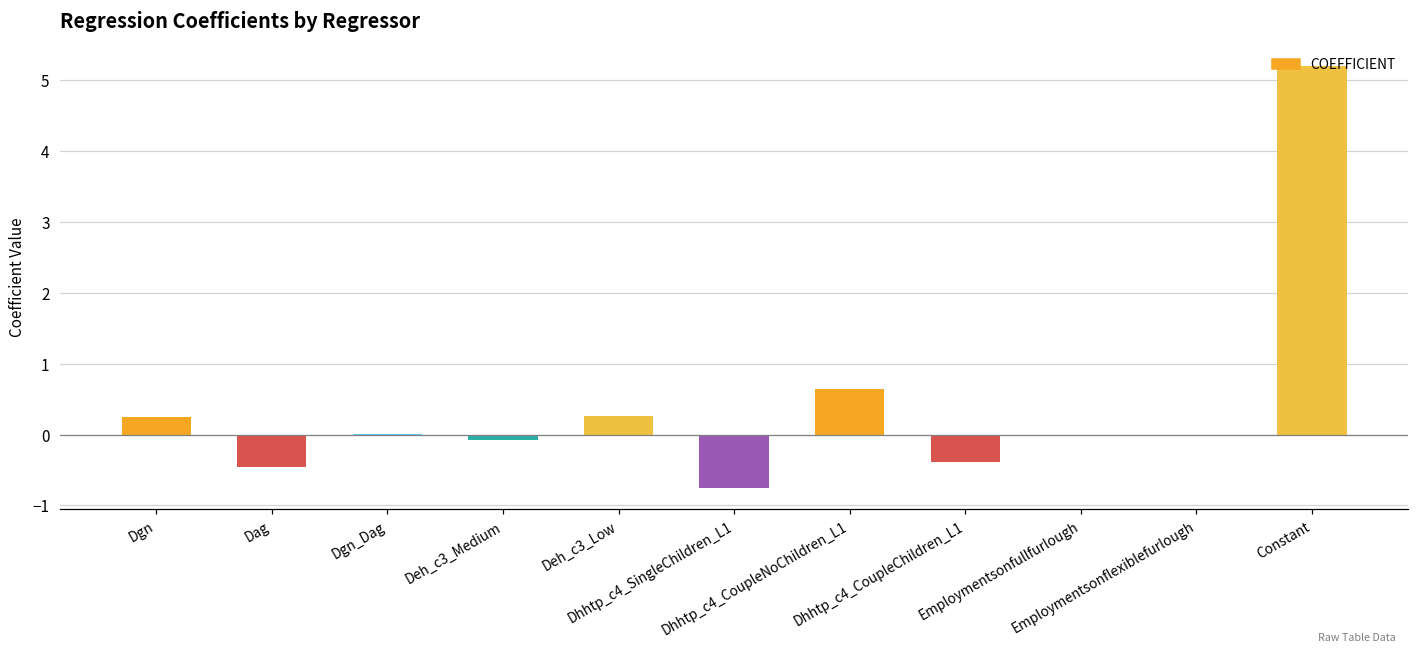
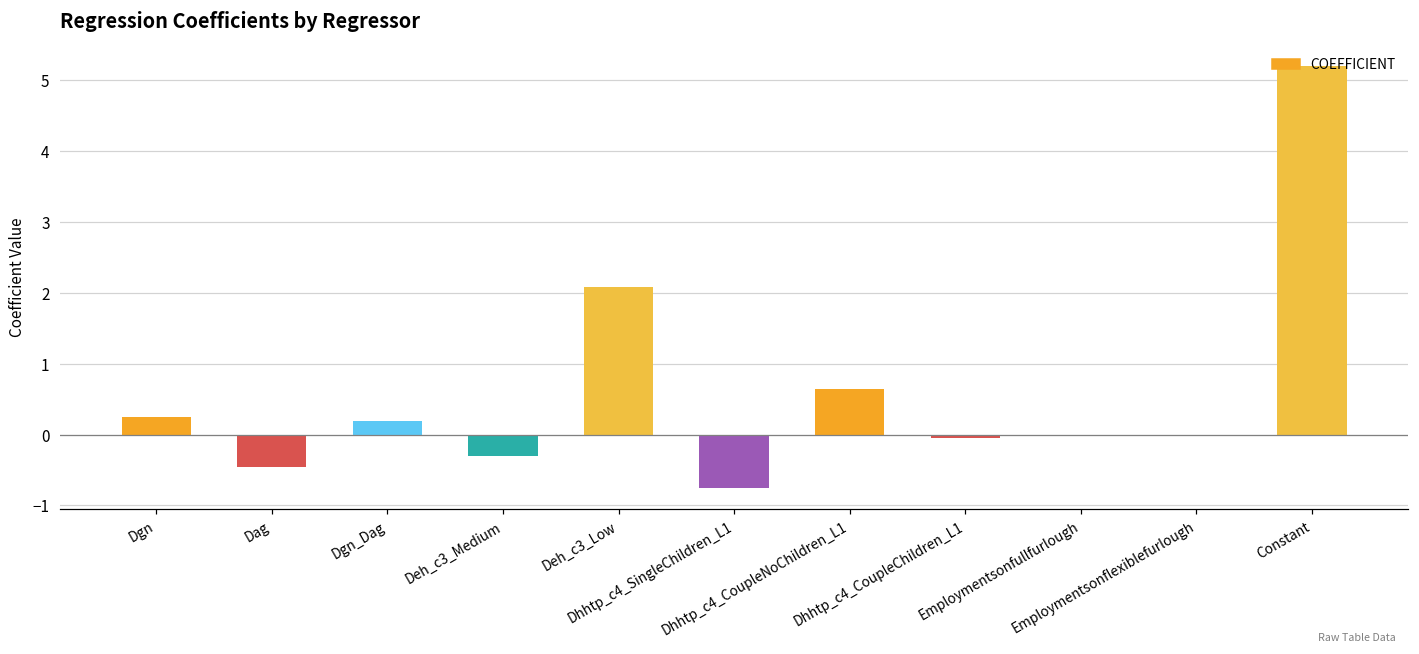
  {
    "Dgn": 0.3,
    "Dag": -0.5,
-   "Dgn_Dag": 0.0,
-   "Deh_c3_Medium": -0.1,
-   "Deh_c3_Low": 0.3,
+   "Dgn_Dag": 0.2,
+   "Deh_c3_Medium": -0.3,
+   "Deh_c3_Low": 2.1,
    "Dhhtp_c4_SingleChildren_L1": -0.8,
    "Dhhtp_c4_CoupleNoChildren_L1": 0.6,
-   "Dhhtp_c4_CoupleChildren_L1": -0.4,
+   "Dhhtp_c4_CoupleChildren_L1": -0.1,
    "Constant": 5.2
  }
